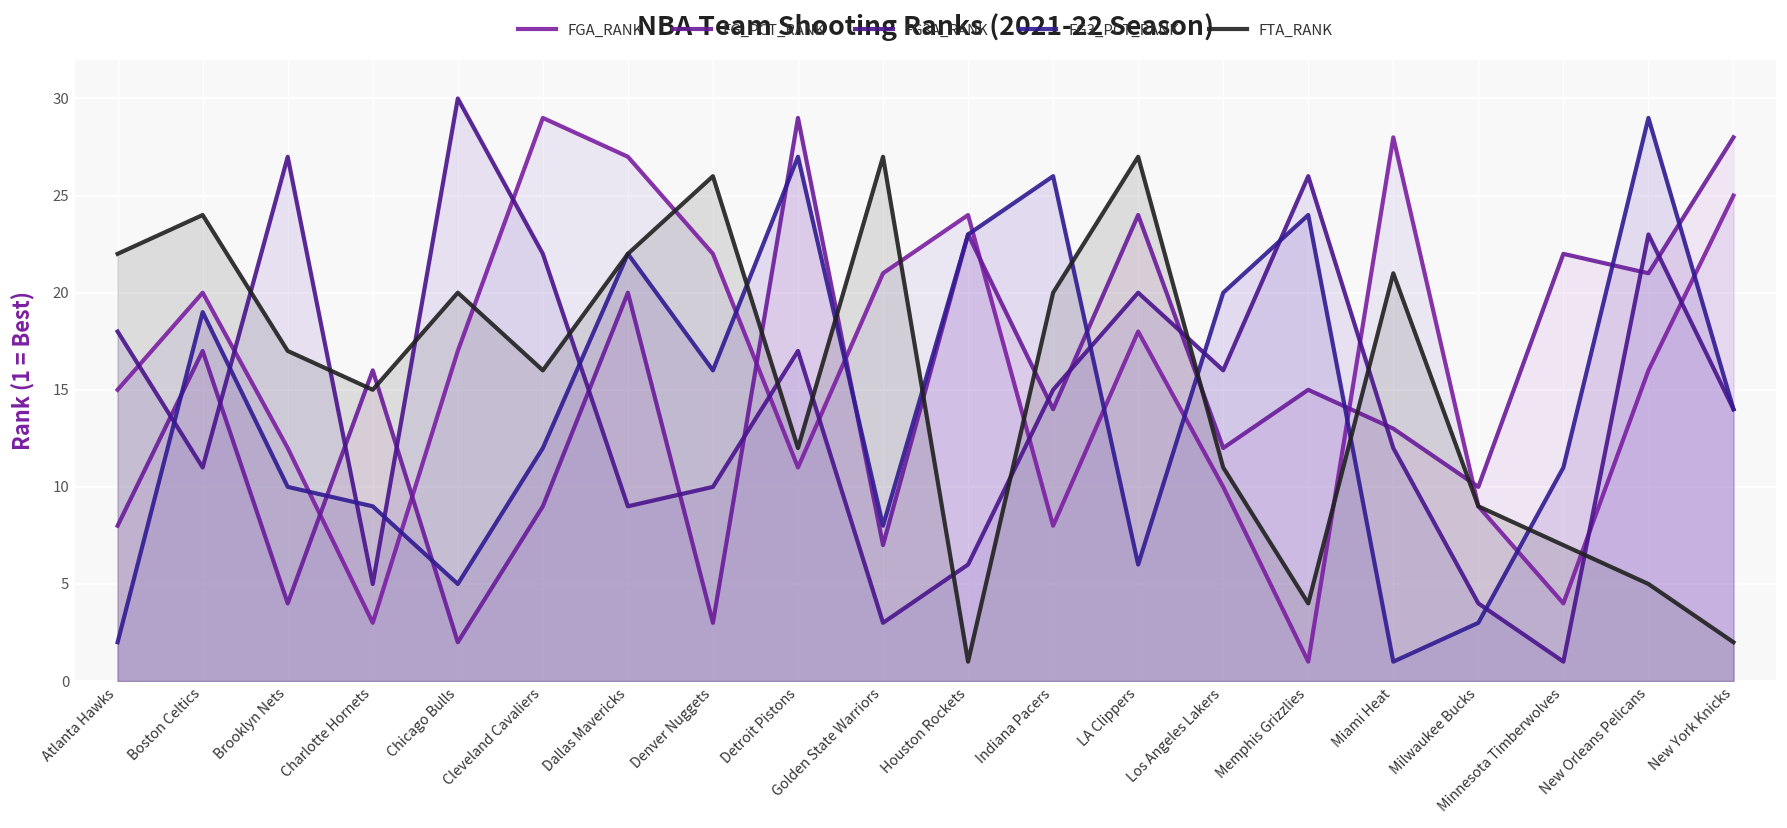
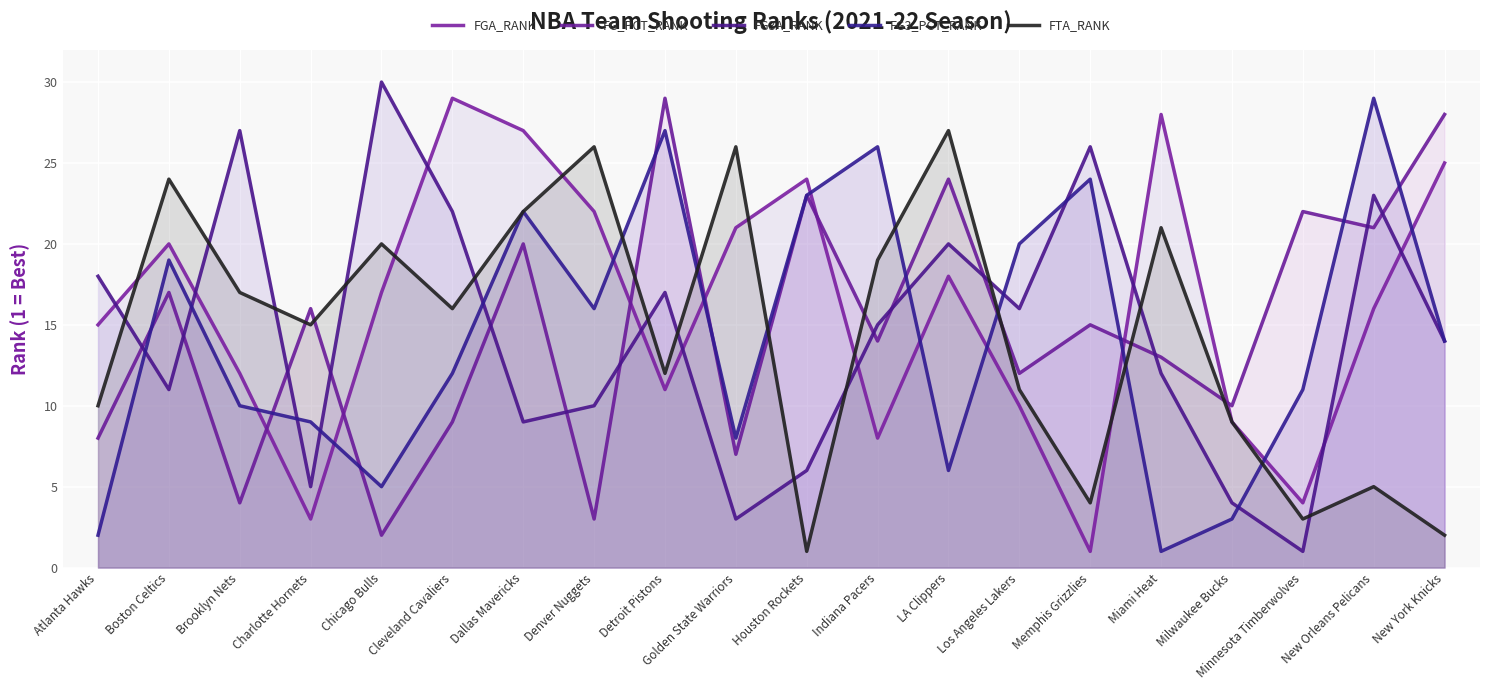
  {
    "FTA_RANK": {
-     "Atlanta Hawks": 22,
+     "Atlanta Hawks": 10,
      "Boston Celtics": 24,
      "Brooklyn Nets": 17,
      "Charlotte Hornets": 15,
      "Chicago Bulls": 20,
      "Cleveland Cavaliers": 16,
      "Denver Nuggets": 26,
      "Detroit Pistons": 12,
-     "Golden State Warriors": 27,
+     "Golden State Warriors": 26,
      "Houston Rockets": 1,
-     "Indiana Pacers": 20,
+     "Indiana Pacers": 19,
      "LA Clippers": 27,
      "Los Angeles Lakers": 11,
      "Memphis Grizzlies": 4,
      "Miami Heat": 21,
-     "Minnesota Timberwolves": 7,
+     "Minnesota Timberwolves": 3,
      "New Orleans Pelicans": 5,
      "New York Knicks": 2
    }
  }
